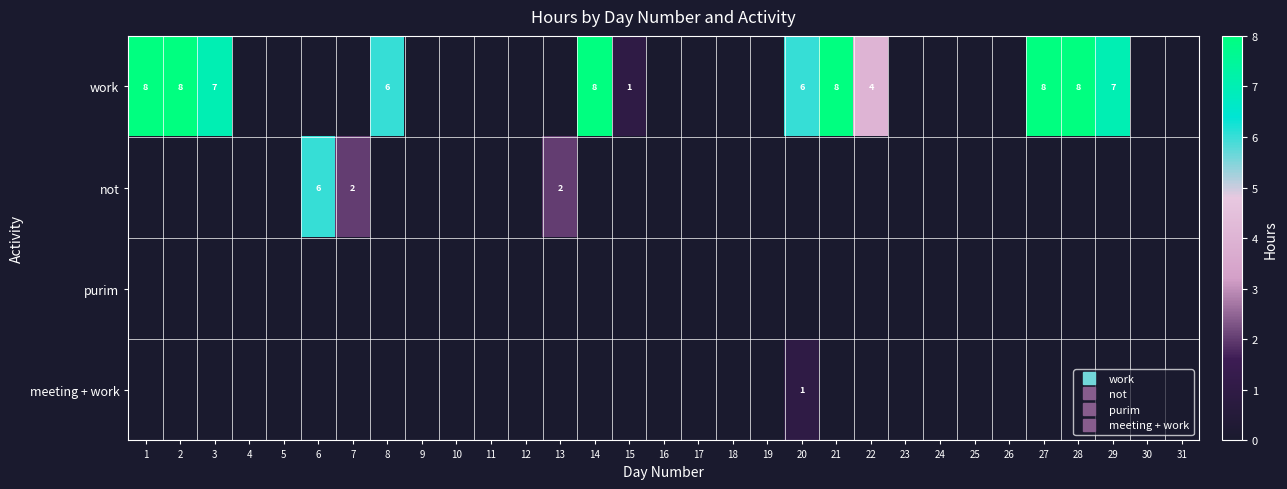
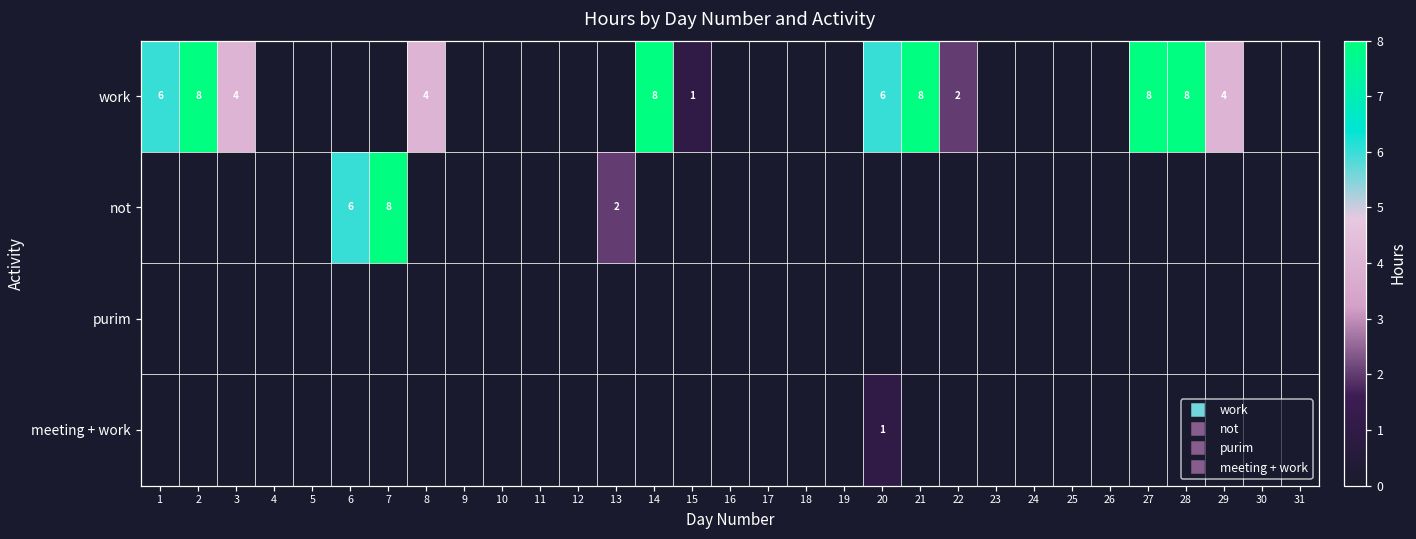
  {
    "work": {
-     "1": 8,
+     "1": 6,
      "2": 8,
-     "3": 7,
-     "8": 6,
+     "3": 4,
+     "8": 4,
      "14": 8,
      "15": 1,
      "20": 6,
      "21": 8,
-     "22": 4,
+     "22": 2,
      "27": 8,
      "28": 8,
-     "29": 7
+     "29": 4
    },
    "not": {
      "6": 6,
-     "7": 2,
+     "7": 8,
      "13": 2
    },
    "meeting + work": {
      "20": 1
    }
  }
